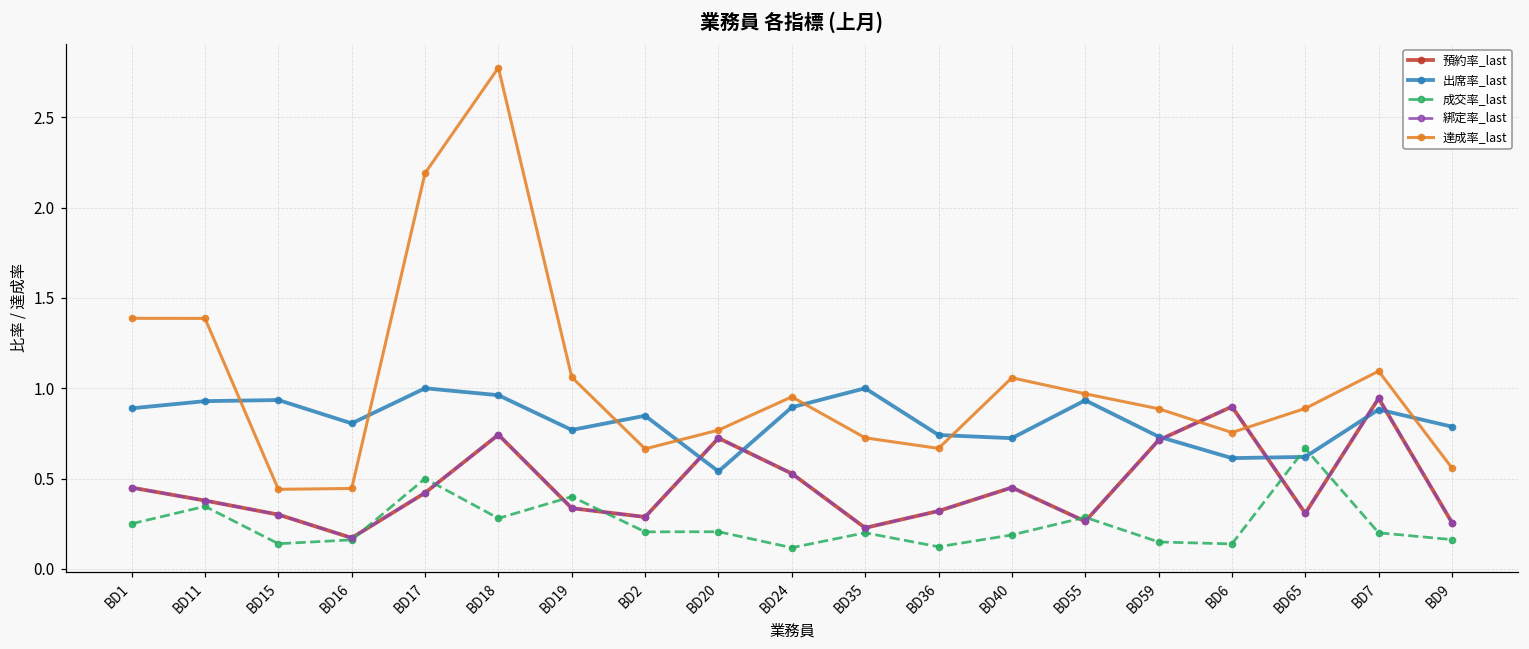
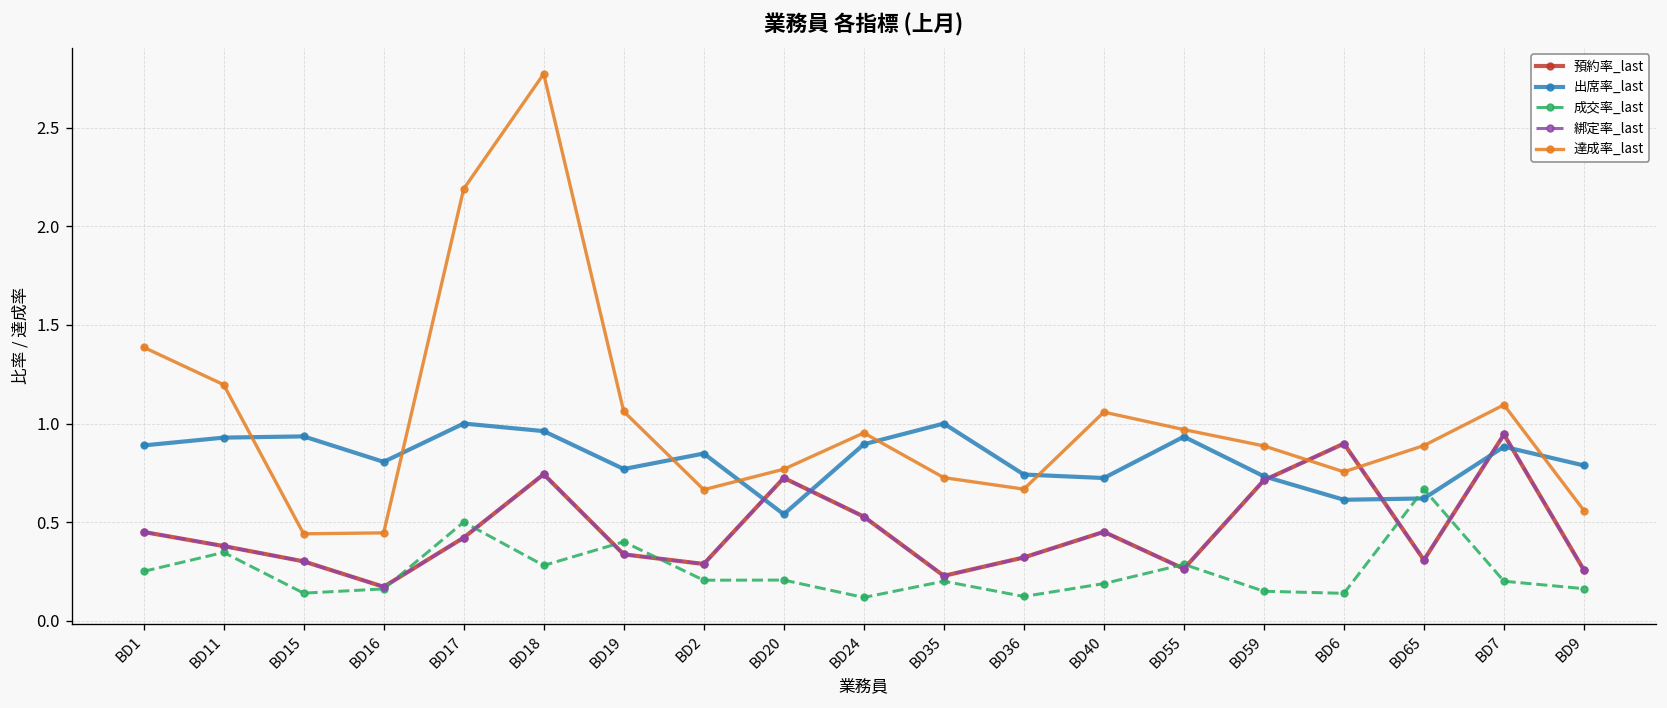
  {
    "綁定率_last": {
      "BD1": 0.45,
      "BD11": 0.38,
      "BD15": 0.30,
      "BD17": 0.42,
      "BD18": 0.74,
      "BD19": 0.34,
      "BD2": 0.29,
      "BD20": 0.72,
      "BD24": 0.53,
      "BD35": 0.23,
      "BD36": 0.32,
      "BD40": 0.45,
      "BD55": 0.26,
      "BD59": 0.71,
      "BD6": 0.90,
      "BD65": 0.31,
      "BD7": 0.94,
      "BD9": 0.26
    },
    "出席率_last": {
      "BD1": 0.89,
      "BD11": 0.93,
      "BD15": 0.93,
      "BD16": 0.81,
      "BD17": 1.00,
      "BD18": 0.96,
      "BD19": 0.77,
      "BD2": 0.85,
      "BD20": 0.54,
      "BD24": 0.89,
      "BD35": 1.00,
      "BD36": 0.74,
      "BD40": 0.72,
      "BD55": 0.93,
      "BD59": 0.73,
      "BD6": 0.61,
      "BD65": 0.62,
      "BD7": 0.88,
      "BD9": 0.79
    },
    "成交率_last": {
      "BD1": 0.25,
      "BD11": 0.35,
      "BD15": 0.14,
      "BD17": 0.50,
      "BD18": 0.28,
      "BD19": 0.40,
      "BD2": 0.21,
      "BD20": 0.21,
      "BD24": 0.12,
      "BD35": 0.20,
      "BD36": 0.12,
      "BD40": 0.19,
      "BD55": 0.29,
      "BD59": 0.15,
      "BD6": 0.14,
      "BD65": 0.67,
      "BD7": 0.20,
      "BD9": 0.16
    },
    "達成率_last": {
      "BD1": 1.39,
-     "BD11": 1.39,
+     "BD11": 1.20,
      "BD15": 0.44,
      "BD16": 0.45,
      "BD17": 2.19,
      "BD18": 2.77,
      "BD19": 1.06,
      "BD2": 0.66,
      "BD20": 0.77,
      "BD24": 0.95,
      "BD35": 0.73,
      "BD36": 0.67,
      "BD40": 1.06,
      "BD55": 0.97,
      "BD59": 0.89,
      "BD6": 0.75,
      "BD65": 0.89,
      "BD7": 1.09,
      "BD9": 0.56
    }
  }
